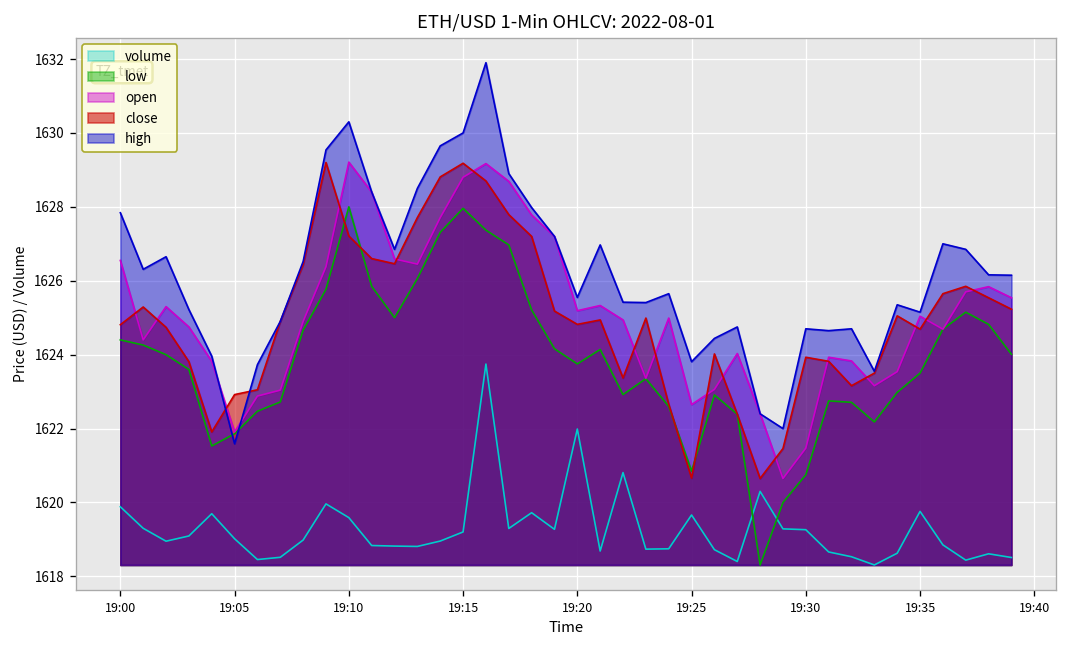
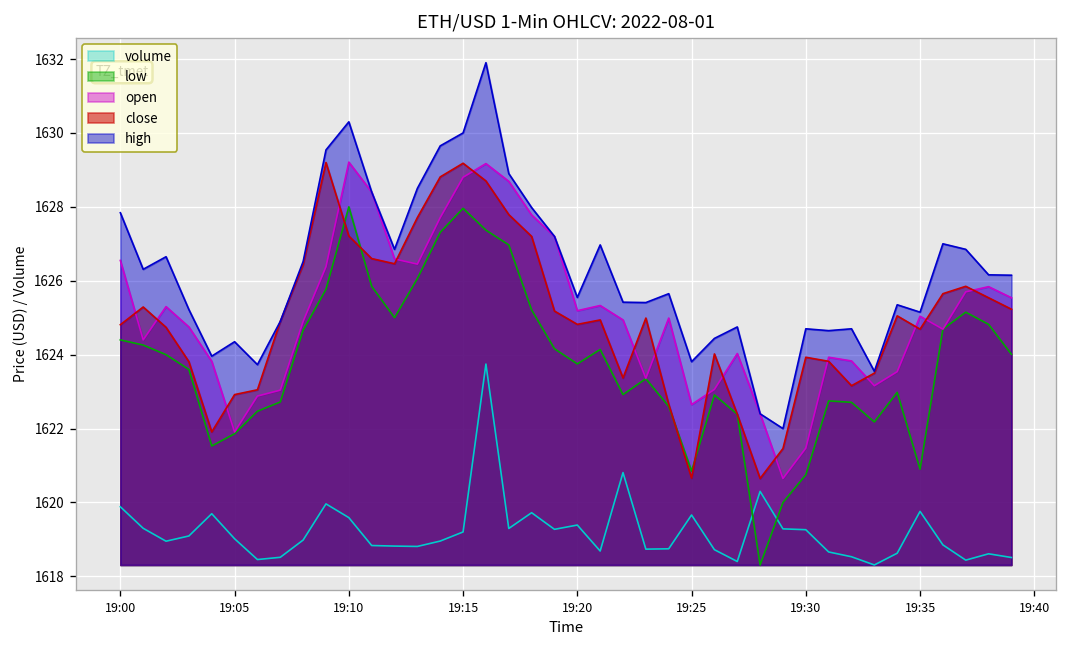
  {
    "volume": {
      "19:00": 1619.9,
      "19:05": 1619.0,
      "19:10": 1619.6,
      "19:15": 1619.2,
-     "19:20": 1622.0,
+     "19:20": 1619.4,
      "19:25": 1619.7,
      "19:30": 1619.3,
      "19:35": 1619.8
    },
    "low": {
      "19:00": 1624.4,
      "19:10": 1628.0,
      "19:15": 1628.0,
      "19:20": 1623.8,
      "19:25": 1620.9,
      "19:30": 1620.8,
-     "19:35": 1623.5
+     "19:35": 1620.9
    },
    "open": {
      "19:00": 1626.6,
      "19:10": 1629.2,
      "19:15": 1628.8,
      "19:20": 1625.2,
      "19:25": 1622.7,
      "19:30": 1621.5,
      "19:35": 1625.0
    },
    "close": {
      "19:00": 1624.8,
      "19:05": 1622.9,
      "19:10": 1627.2,
      "19:15": 1629.2,
      "19:20": 1624.8,
      "19:25": 1620.7,
      "19:30": 1623.9,
      "19:35": 1624.7
    },
    "high": {
      "19:00": 1627.8,
-     "19:05": 1621.6,
+     "19:05": 1624.4,
      "19:10": 1630.3,
      "19:15": 1630.0,
      "19:20": 1625.6,
      "19:25": 1623.8,
      "19:30": 1624.7,
      "19:35": 1625.2
    }
  }
